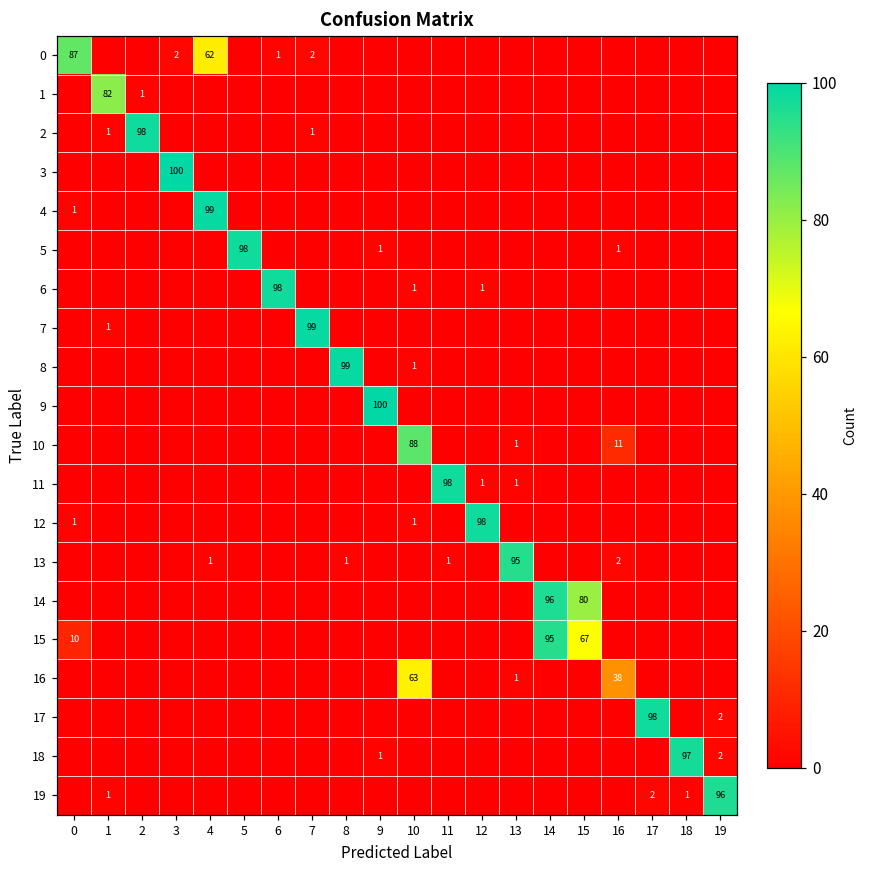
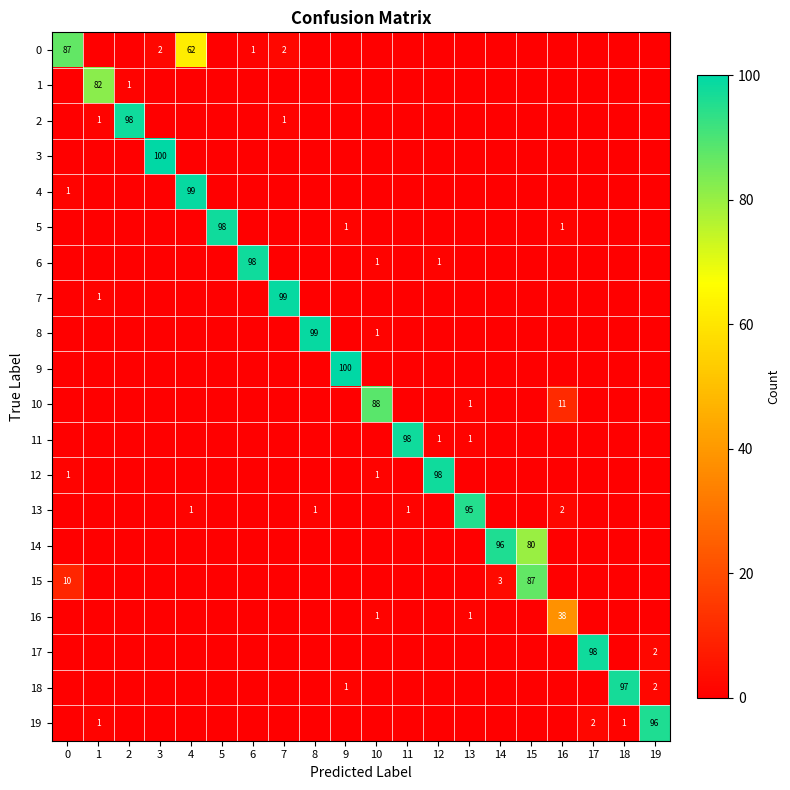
  {
    "0": {
      "0": 87,
      "3": 2,
      "4": 62,
      "6": 1,
      "7": 2
    },
    "1": {
      "1": 82,
      "2": 1
    },
    "2": {
      "1": 1,
      "2": 98,
      "7": 1
    },
    "3": {
      "3": 100
    },
    "4": {
      "0": 1,
      "4": 99
    },
    "5": {
      "5": 98,
      "9": 1,
      "16": 1
    },
    "6": {
      "6": 98,
      "10": 1,
      "12": 1
    },
    "7": {
      "1": 1,
      "7": 99
    },
    "8": {
      "8": 99,
      "10": 1
    },
    "9": {
      "9": 100
    },
    "10": {
      "10": 88,
      "13": 1,
      "16": 11
    },
    "11": {
      "11": 98,
      "12": 1,
      "13": 1
    },
    "12": {
      "0": 1,
      "10": 1,
      "12": 98
    },
    "13": {
      "4": 1,
      "8": 1,
      "11": 1,
      "13": 95,
      "16": 2
    },
    "14": {
      "14": 96,
      "15": 80
    },
    "15": {
      "0": 10,
-     "14": 95,
-     "15": 67
+     "14": 3,
+     "15": 87
    },
    "16": {
-     "10": 63,
+     "10": 1,
      "13": 1,
      "16": 38
    },
    "17": {
      "17": 98,
      "19": 2
    },
    "18": {
      "9": 1,
      "18": 97,
      "19": 2
    },
    "19": {
      "1": 1,
      "17": 2,
      "18": 1,
      "19": 96
    }
  }
